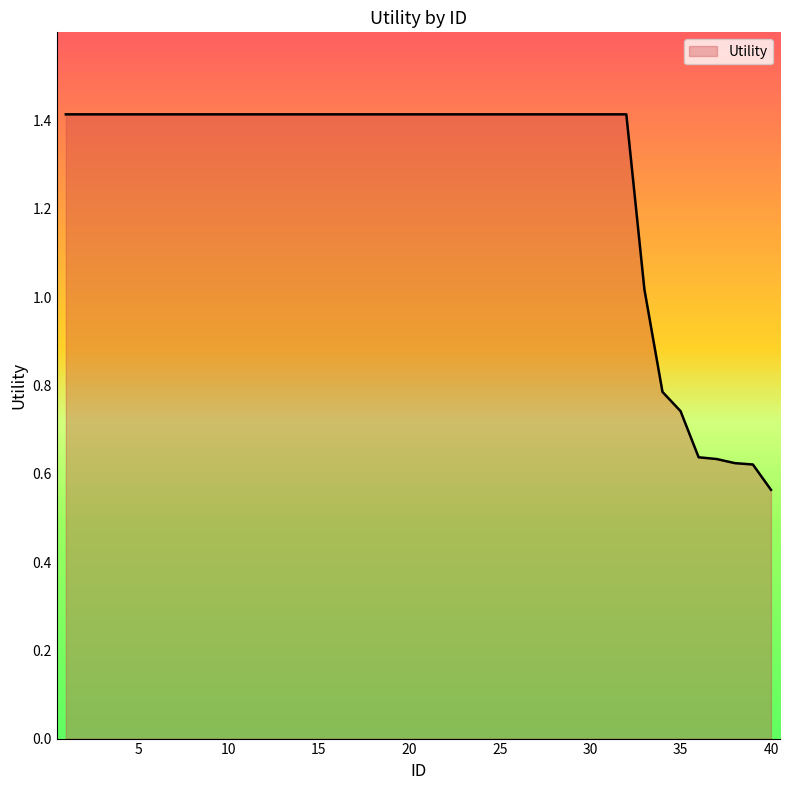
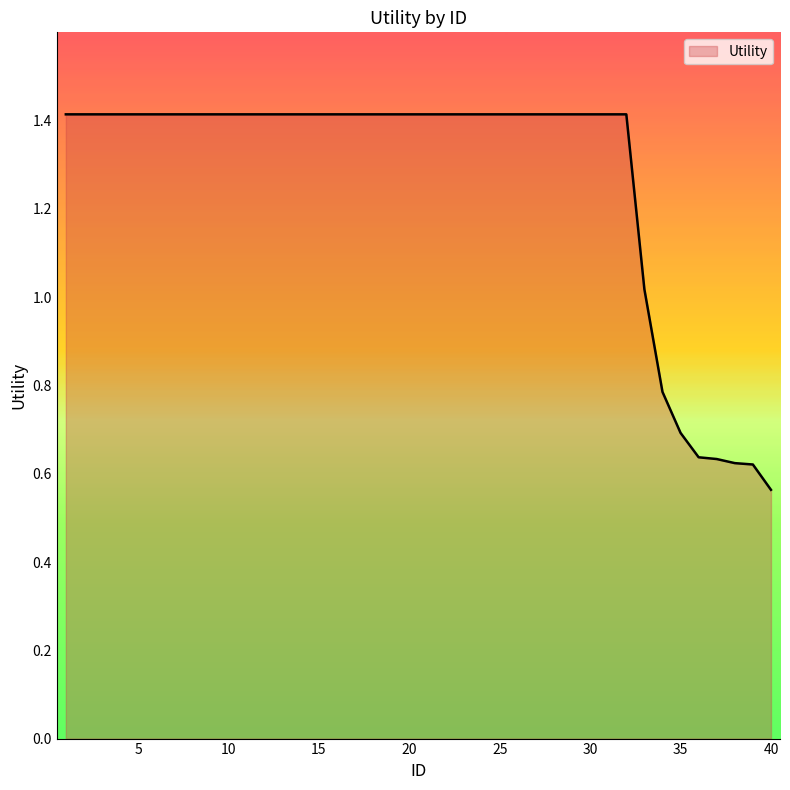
  {
    "5": 1.41,
    "10": 1.41,
    "15": 1.41,
    "20": 1.41,
    "25": 1.41,
    "30": 1.41,
-   "35": 0.74,
+   "35": 0.69,
    "40": 0.56
  }
